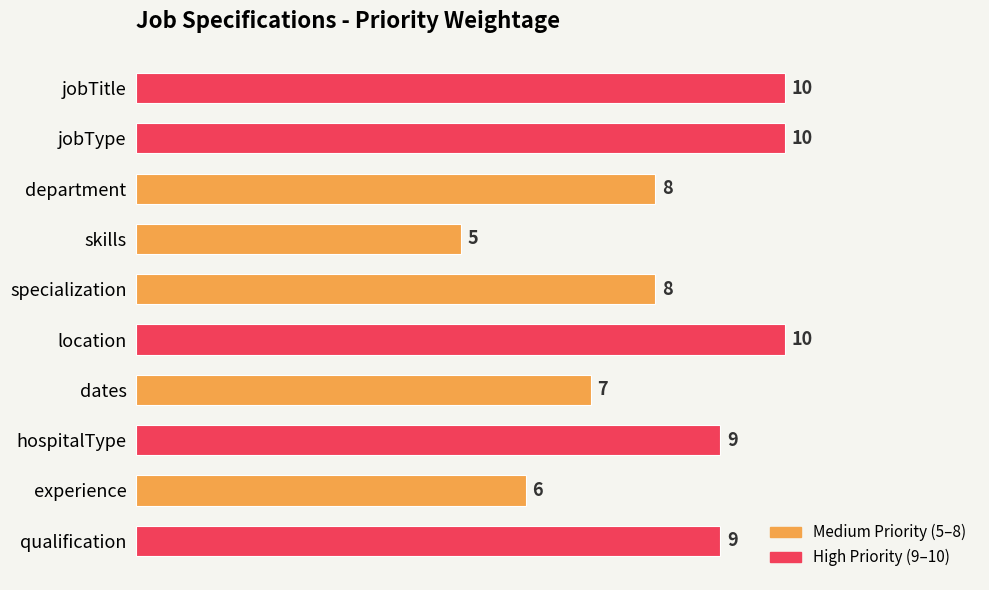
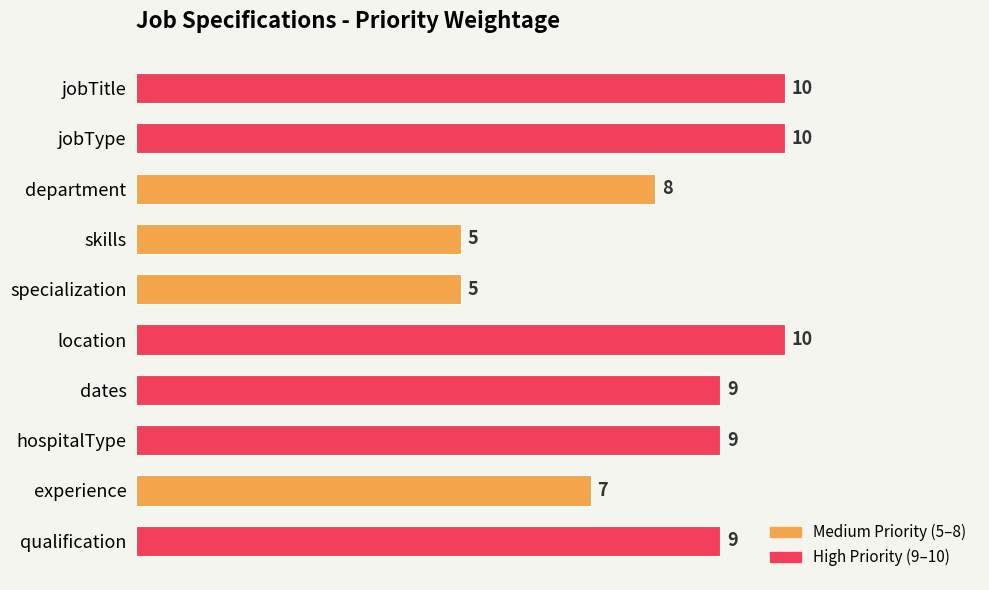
  {
    "jobTitle": 10,
    "jobType": 10,
    "department": 8,
    "skills": 5,
-   "specialization": 8,
+   "specialization": 5,
    "location": 10,
-   "dates": 7,
+   "dates": 9,
    "hospitalType": 9,
-   "experience": 6,
+   "experience": 7,
    "qualification": 9
  }
